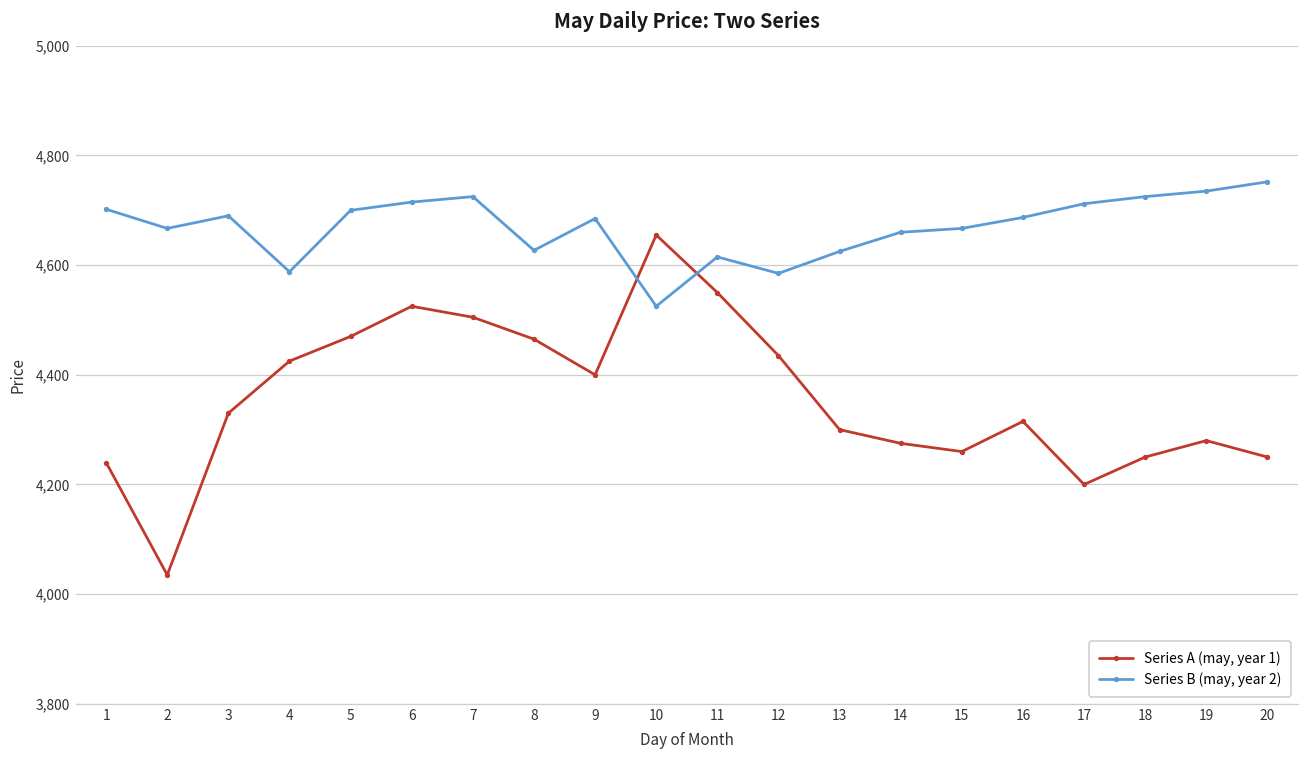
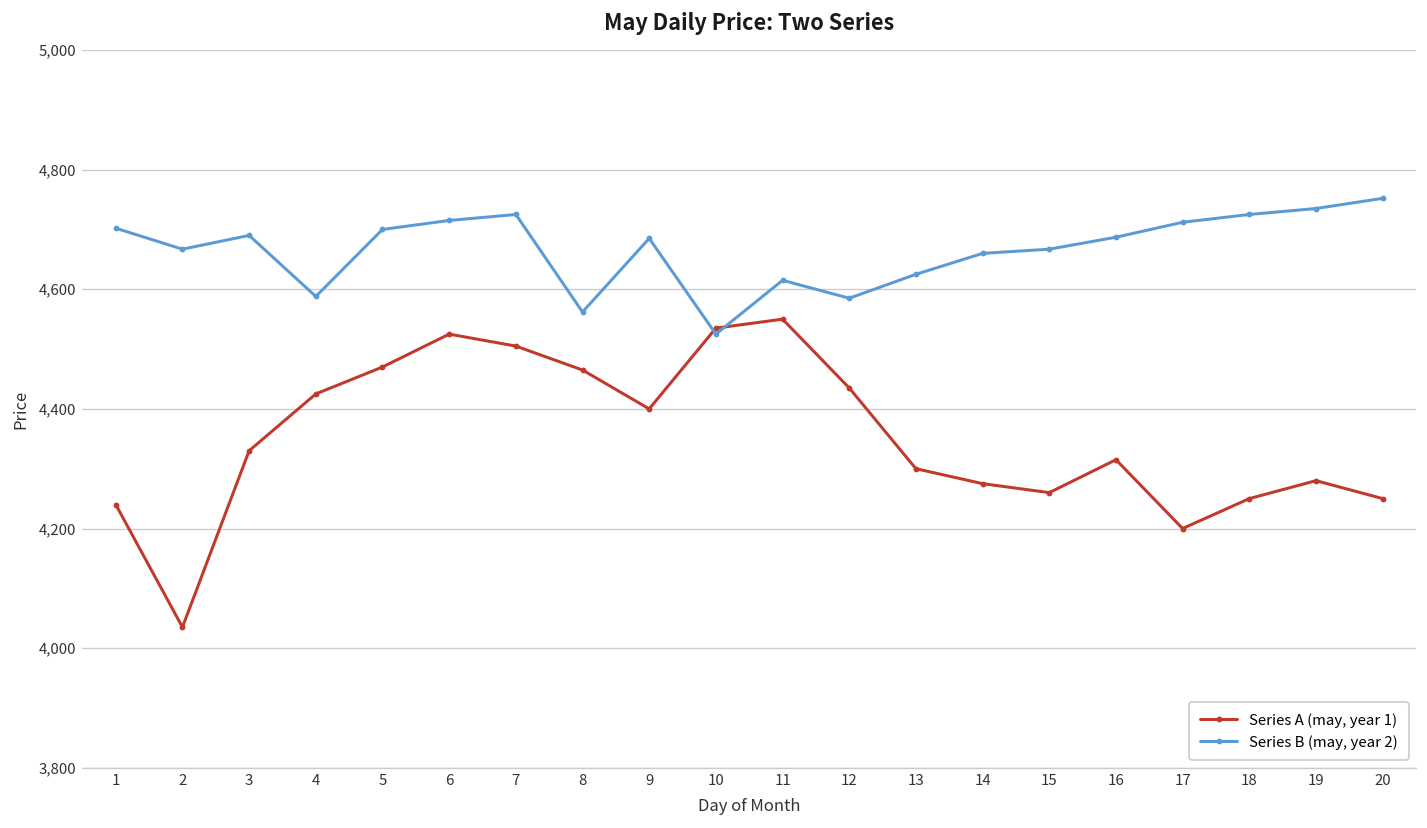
  {
    "Series A (may, year 1)": {
      "1": "4,240",
      "2": "4,040",
      "3": "4,330",
      "4": "4,430",
      "5": "4,470",
      "6": "4,530",
      "7": "4,510",
      "8": "4,470",
      "9": "4,400",
-     "10": "4,660",
+     "10": "4,540",
      "11": "4,550",
      "12": "4,440",
      "13": "4,300",
      "14": "4,280",
      "15": "4,260",
      "16": "4,320",
      "17": "4,200",
      "18": "4,250",
      "19": "4,280",
      "20": "4,250"
    },
    "Series B (may, year 2)": {
      "1": "4,700",
      "2": "4,670",
      "3": "4,690",
      "4": "4,590",
      "5": "4,700",
      "6": "4,720",
      "7": "4,730",
-     "8": "4,630",
+     "8": "4,560",
      "9": "4,690",
      "10": "4,530",
      "11": "4,620",
      "12": "4,590",
      "13": "4,630",
      "14": "4,660",
      "15": "4,670",
      "16": "4,690",
      "17": "4,710",
      "18": "4,730",
      "19": "4,740",
      "20": "4,750"
    }
  }
